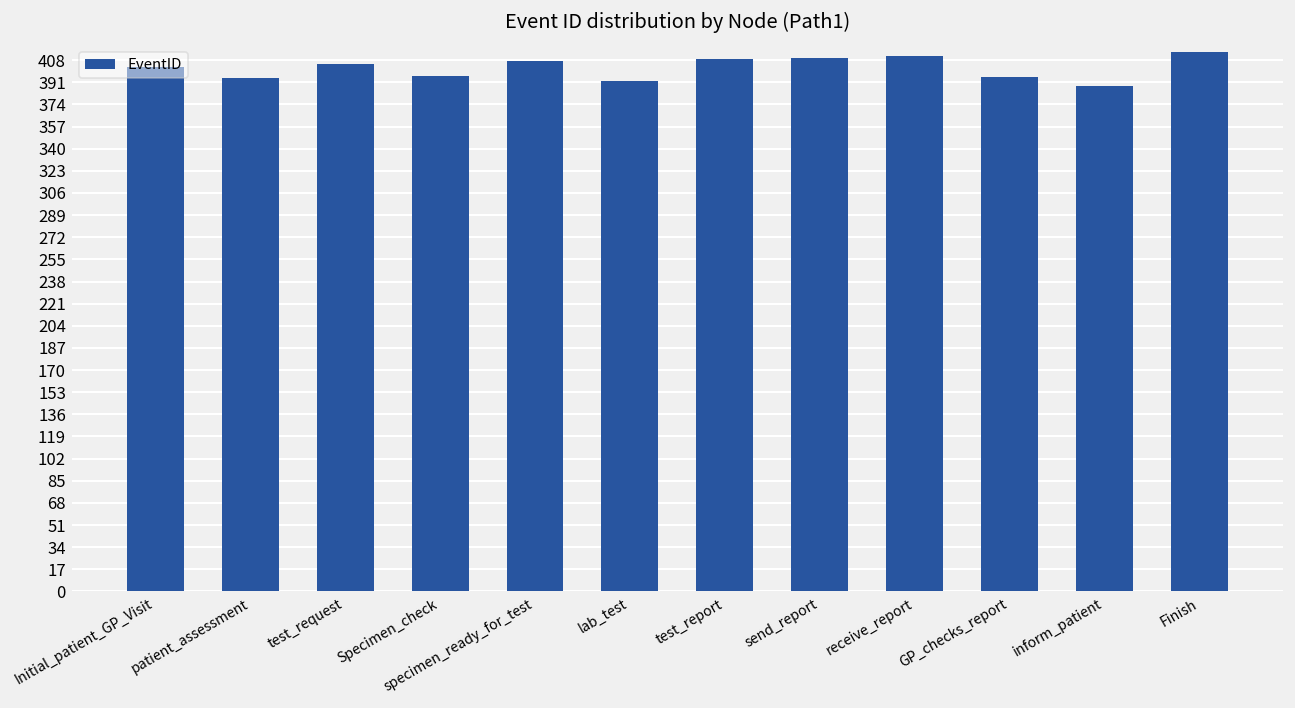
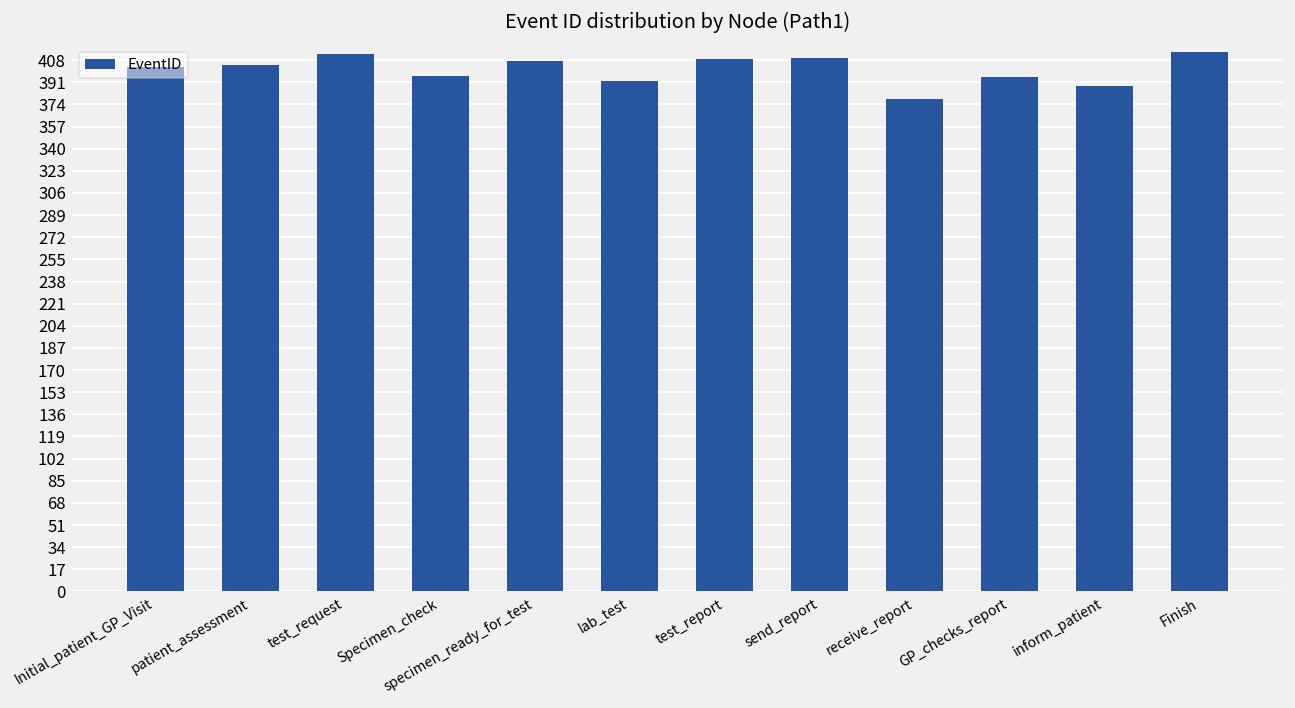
  {
-   "patient_assessment": 394,
-   "test_request": 405,
+   "patient_assessment": 404,
+   "test_request": 413,
    "Specimen_check": 396,
    "specimen_ready_for_test": 407,
    "lab_test": 392,
    "test_report": 409,
    "send_report": 410,
-   "receive_report": 411,
+   "receive_report": 378,
    "GP_checks_report": 395,
    "inform_patient": 388,
    "Finish": 414
  }
